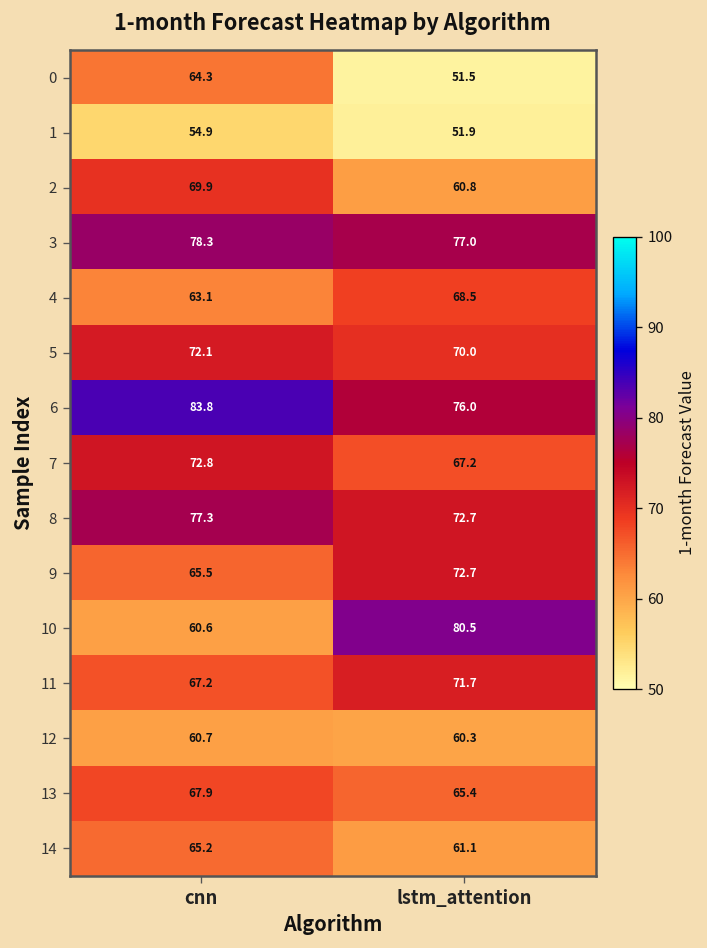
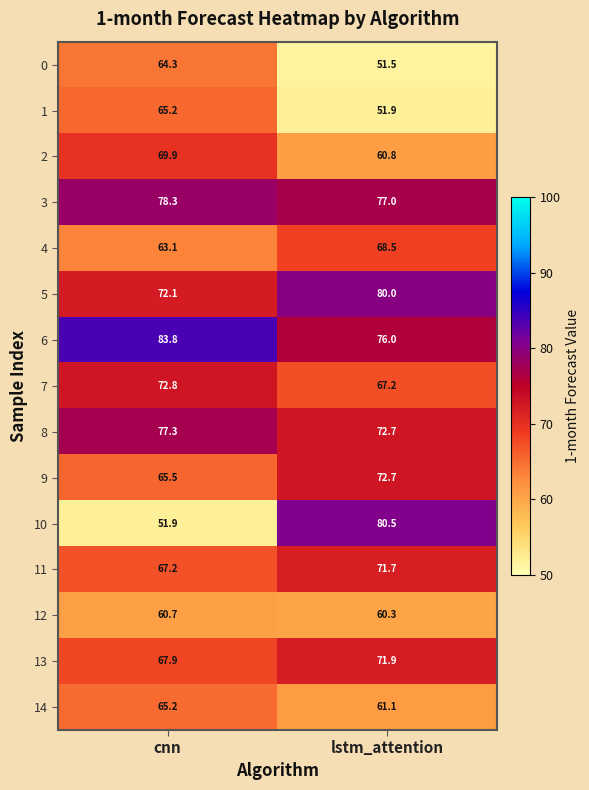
  {
    "0": {
      "cnn": 64.3,
      "lstm_attention": 51.5
    },
    "1": {
-     "cnn": 54.9,
+     "cnn": 65.2,
      "lstm_attention": 51.9
    },
    "2": {
      "cnn": 69.9,
      "lstm_attention": 60.8
    },
    "3": {
      "cnn": 78.3,
      "lstm_attention": 77.0
    },
    "4": {
      "cnn": 63.1,
      "lstm_attention": 68.5
    },
    "5": {
      "cnn": 72.1,
-     "lstm_attention": 70.0
+     "lstm_attention": 80.0
    },
    "6": {
      "cnn": 83.8,
      "lstm_attention": 76.0
    },
    "7": {
      "cnn": 72.8,
      "lstm_attention": 67.2
    },
    "8": {
      "cnn": 77.3,
      "lstm_attention": 72.7
    },
    "9": {
      "cnn": 65.5,
      "lstm_attention": 72.7
    },
    "10": {
-     "cnn": 60.6,
+     "cnn": 51.9,
      "lstm_attention": 80.5
    },
    "11": {
      "cnn": 67.2,
      "lstm_attention": 71.7
    },
    "12": {
      "cnn": 60.7,
      "lstm_attention": 60.3
    },
    "13": {
      "cnn": 67.9,
-     "lstm_attention": 65.4
+     "lstm_attention": 71.9
    },
    "14": {
      "cnn": 65.2,
      "lstm_attention": 61.1
    }
  }
